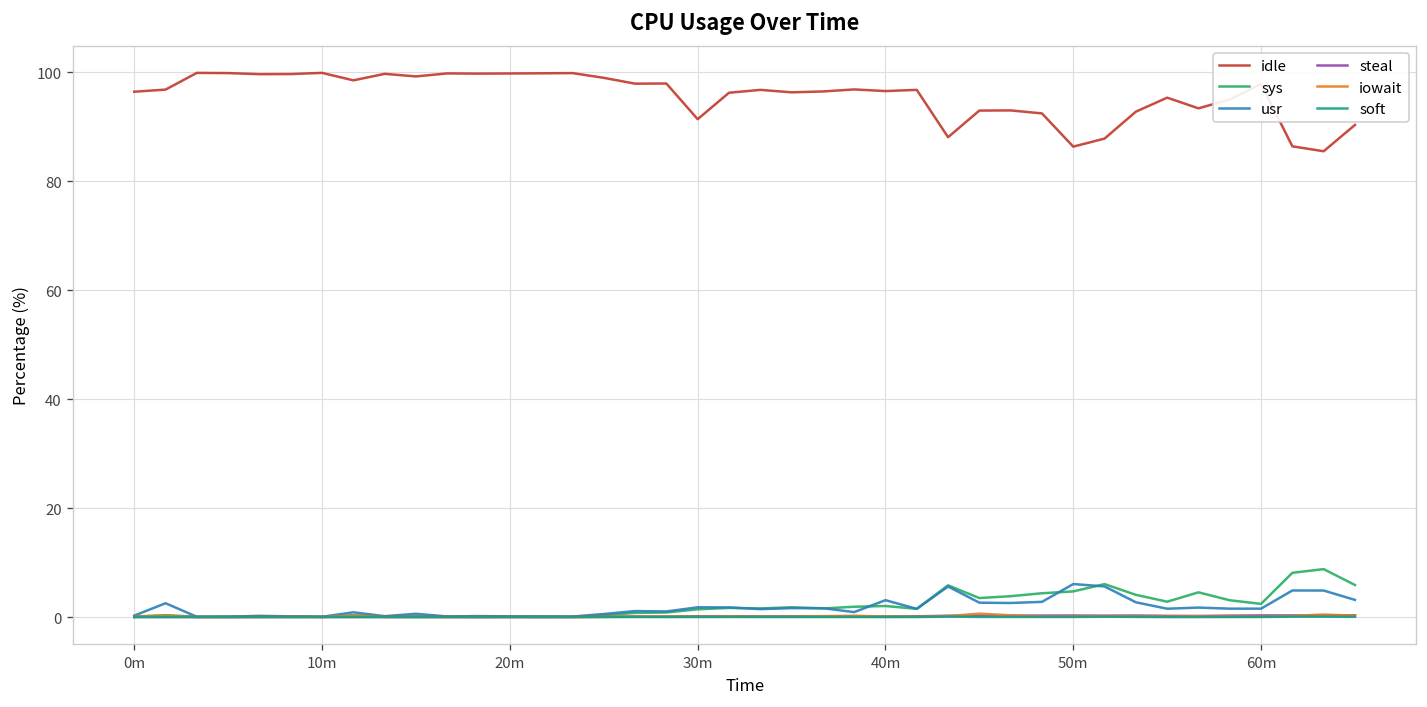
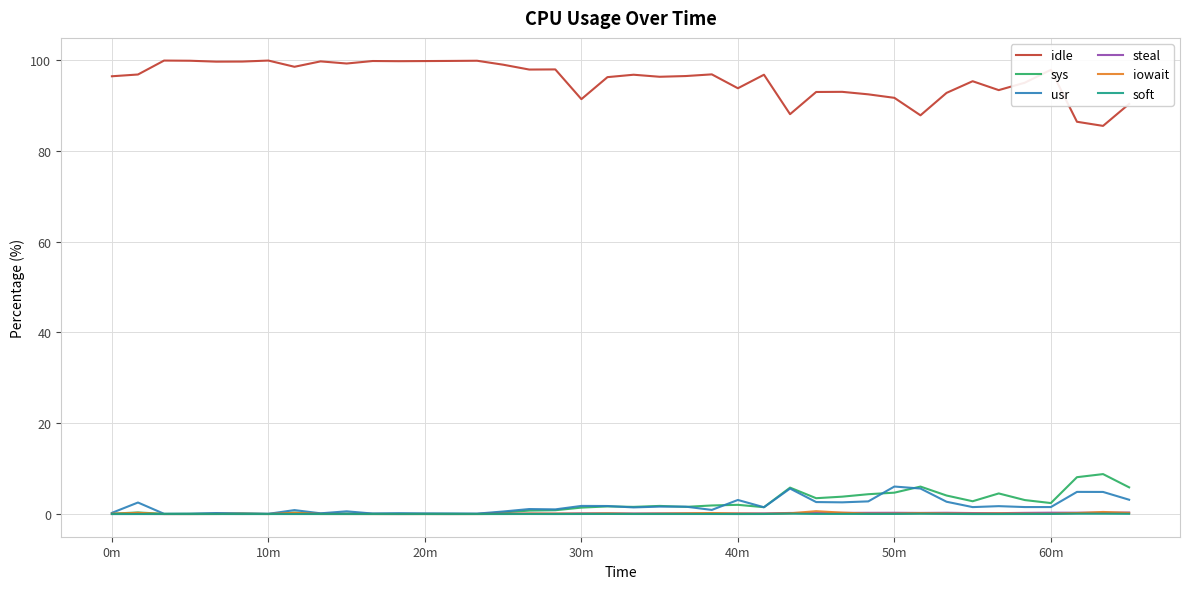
  {
    "idle": {
      "0m": 96,
      "10m": 100,
      "20m": 100,
      "30m": 91,
-     "40m": 97,
-     "50m": 86
+     "40m": 94,
+     "50m": 92
    },
    "usr": {
      "40m": 3,
      "50m": 6,
      "60m": 2
    }
  }
